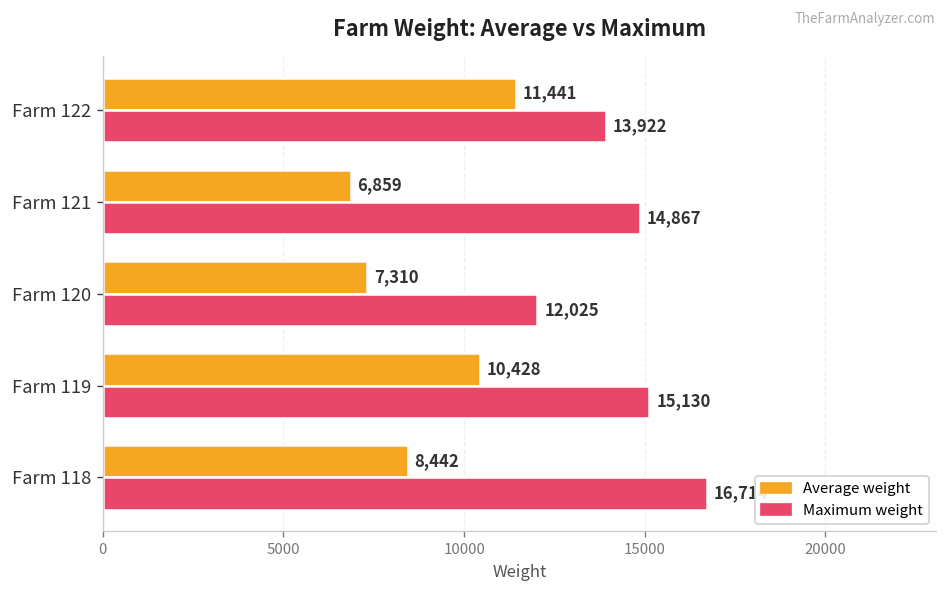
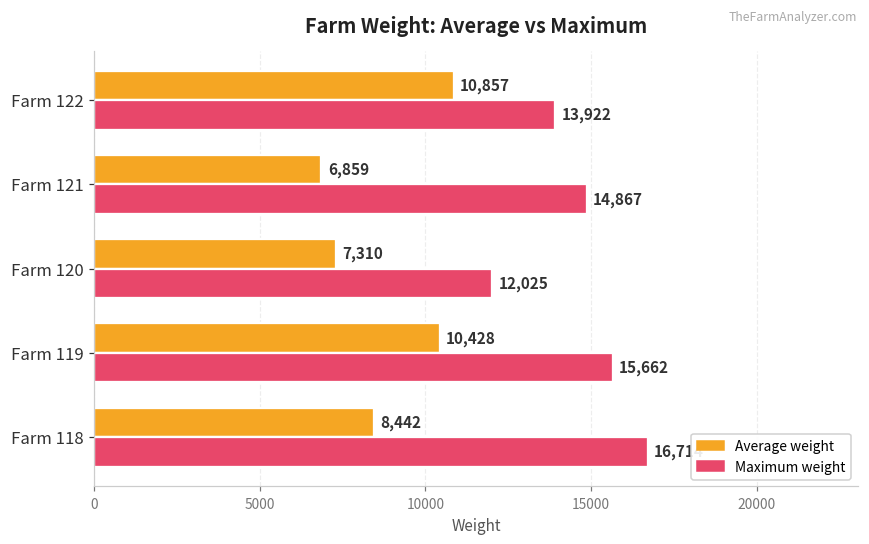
  {
    "Average weight": {
-     "Farm 122": "11,441",
+     "Farm 122": "10,857",
      "Farm 121": "6,859",
      "Farm 120": "7,310",
      "Farm 119": "10,428",
      "Farm 118": "8,442"
    },
    "Maximum weight": {
      "Farm 122": "13,922",
      "Farm 121": "14,867",
      "Farm 120": "12,025",
-     "Farm 119": "15,130"
+     "Farm 119": "15,662"
    }
  }
